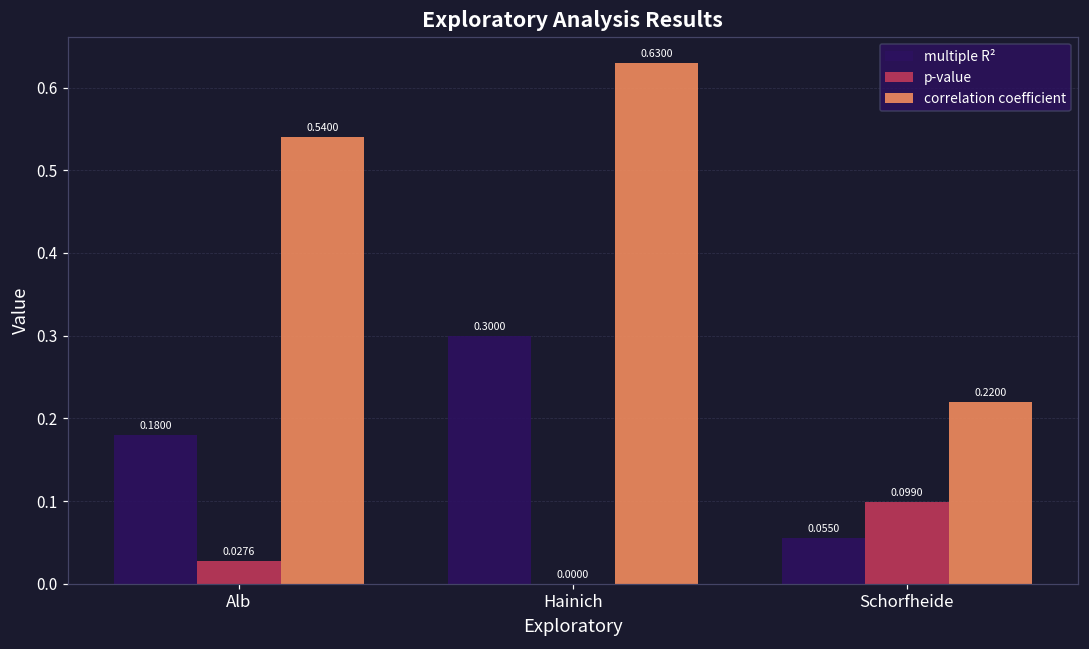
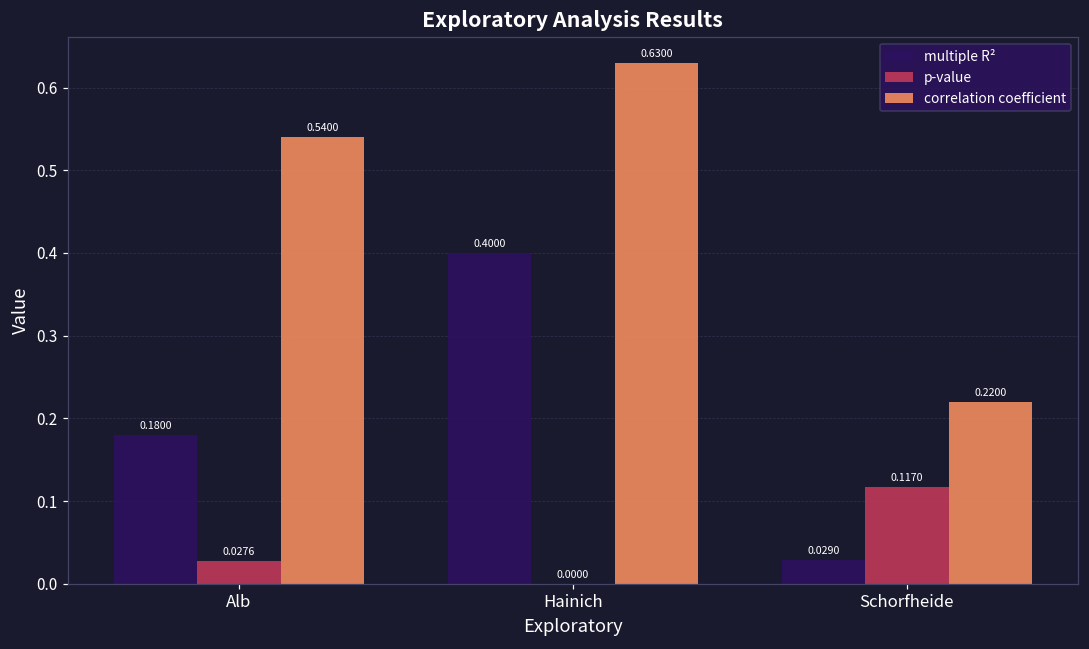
  {
    "multiple R²": {
      "Alb": 0.1800,
-     "Hainich": 0.3000,
-     "Schorfheide": 0.0550
+     "Hainich": 0.4000,
+     "Schorfheide": 0.0290
    },
    "p-value": {
      "Alb": 0.0276,
      "Hainich": 0.0000,
-     "Schorfheide": 0.0990
+     "Schorfheide": 0.1170
    },
    "correlation coefficient": {
      "Alb": 0.5400,
      "Hainich": 0.6300,
      "Schorfheide": 0.2200
    }
  }
